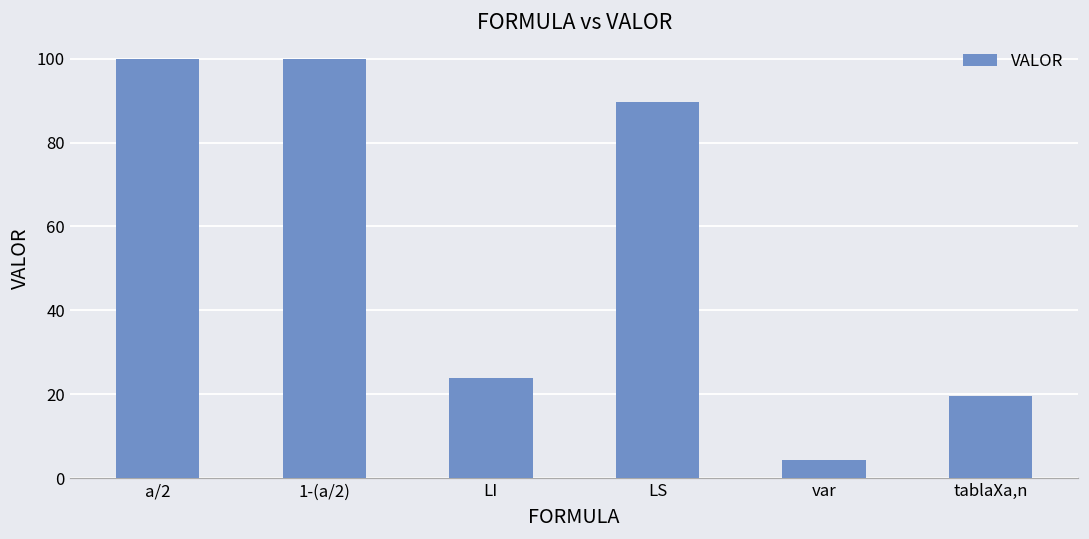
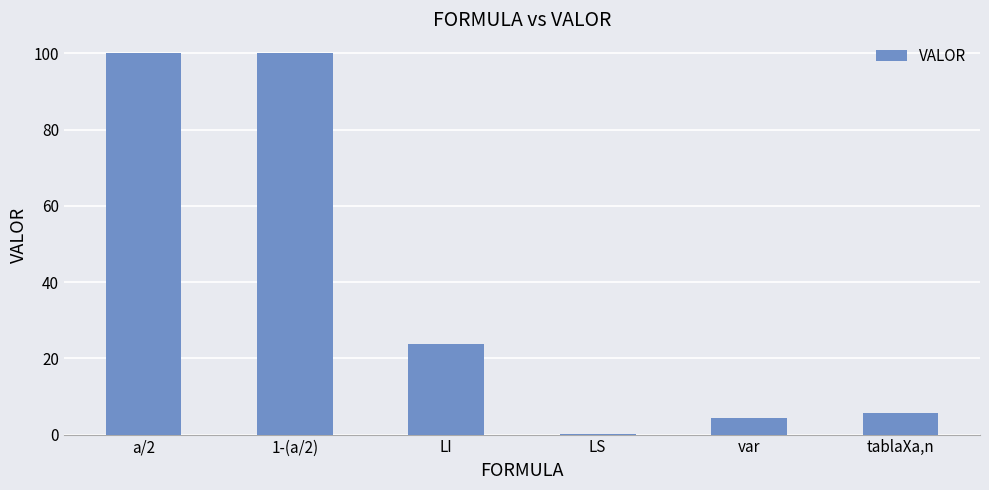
  {
    "a/2": 100,
    "1-(a/2)": 100,
    "LI": 24,
-   "LS": 90,
+   "LS": 0,
    "var": 4,
-   "tablaXa,n": 20
+   "tablaXa,n": 6
  }
